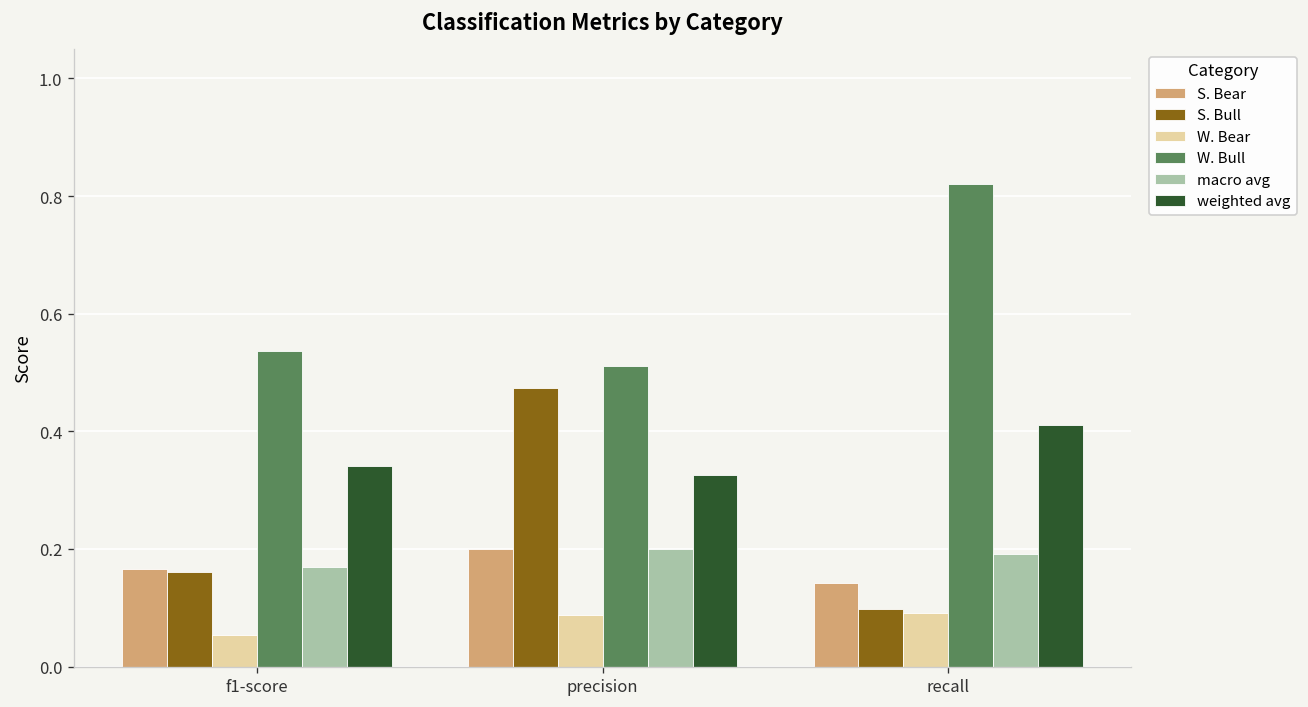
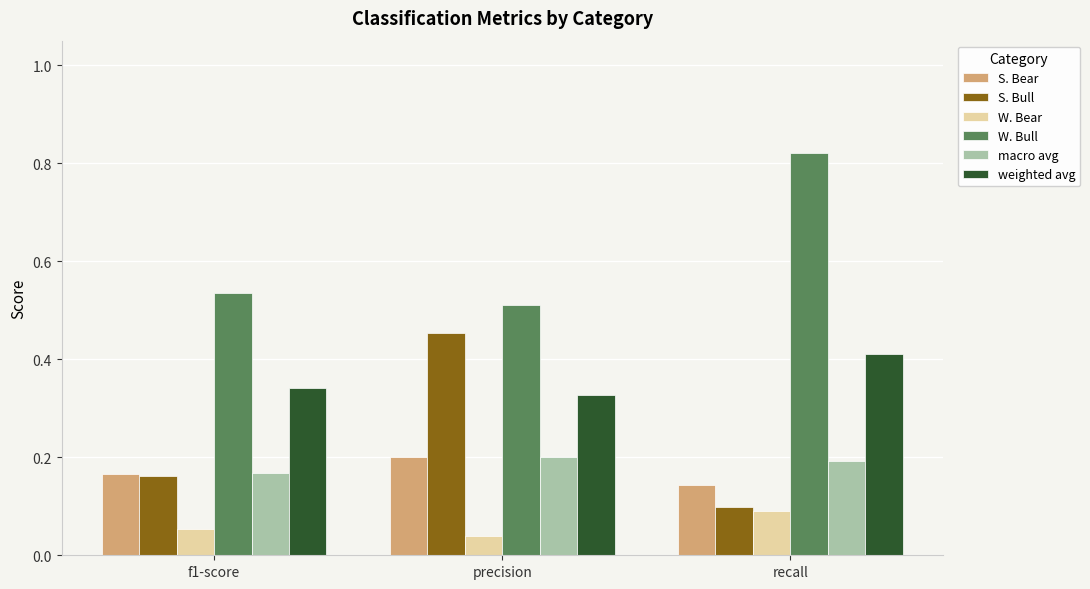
  {
    "S. Bear": {
      "f1-score": 0.17,
      "precision": 0.20,
      "recall": 0.14
    },
    "S. Bull": {
      "f1-score": 0.16,
-     "precision": 0.47,
+     "precision": 0.45,
      "recall": 0.10
    },
    "W. Bear": {
      "f1-score": 0.05,
-     "precision": 0.09,
+     "precision": 0.04,
      "recall": 0.09
    },
    "W. Bull": {
      "f1-score": 0.54,
      "precision": 0.51,
      "recall": 0.82
    },
    "macro avg": {
      "f1-score": 0.17,
      "precision": 0.20,
      "recall": 0.19
    },
    "weighted avg": {
      "f1-score": 0.34,
      "precision": 0.33,
      "recall": 0.41
    }
  }
